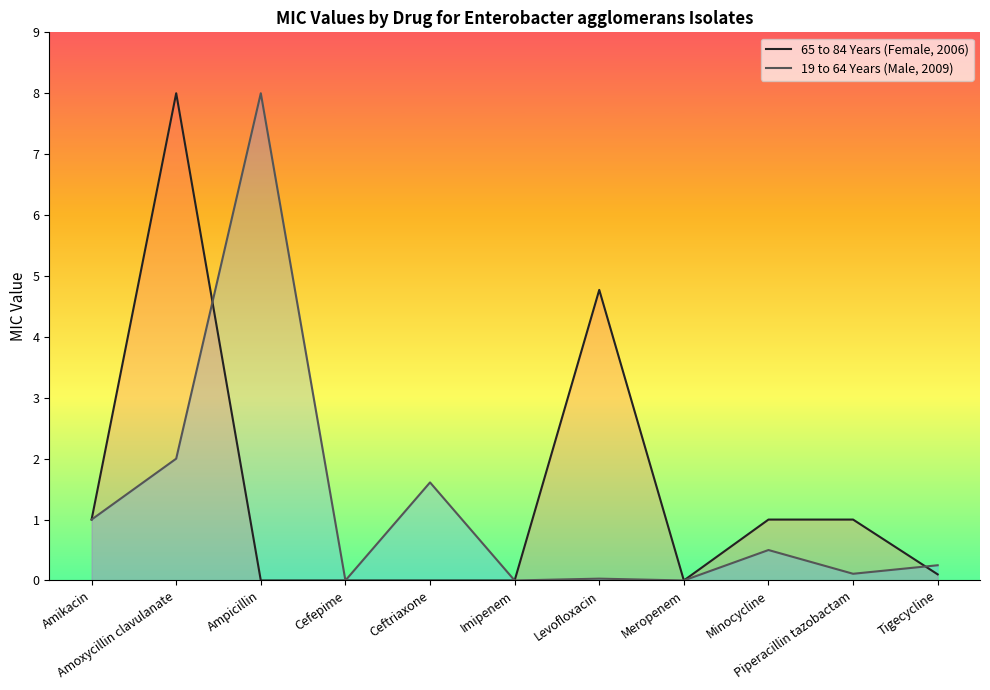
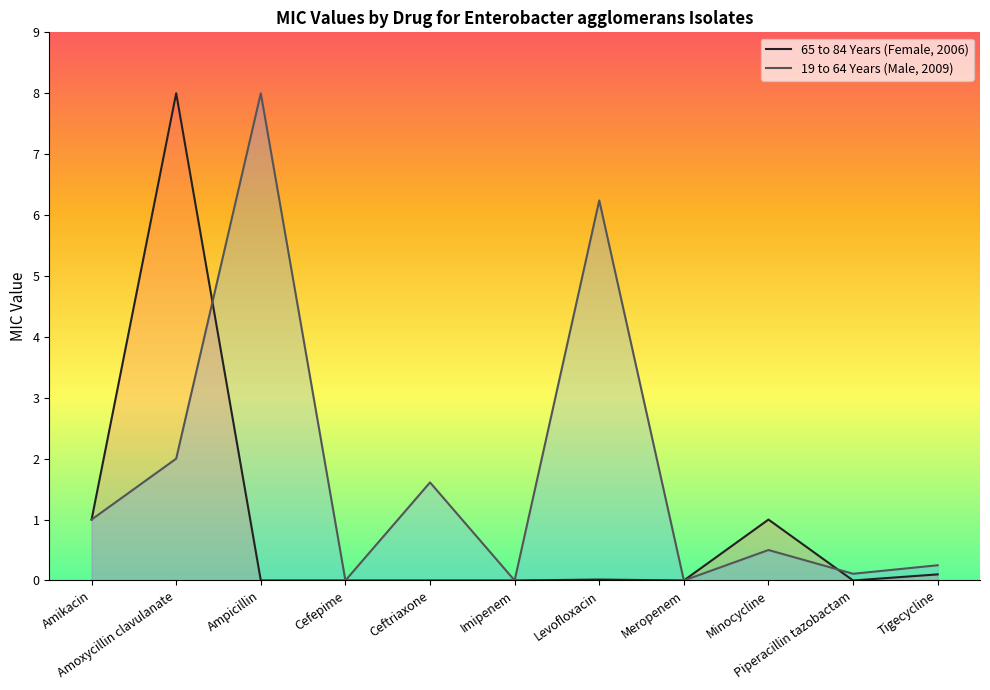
  {
    "65 to 84 Years (Female, 2006)": {
      "Amoxycillin clavulanate": 8.0,
      "Ampicillin": 0.0,
      "Ceftriaxone": 0.0,
-     "Levofloxacin": 4.8,
+     "Levofloxacin": 0.0,
      "Minocycline": 1.0,
-     "Piperacillin tazobactam": 1,
+     "Piperacillin tazobactam": 0,
      "Tigecycline": 0.1
    },
    "19 to 64 Years (Male, 2009)": {
      "Amoxycillin clavulanate": 2.0,
      "Ampicillin": 8.0,
      "Ceftriaxone": 1.6,
-     "Levofloxacin": 0.0,
+     "Levofloxacin": 6.2,
      "Minocycline": 0.5,
      "Piperacillin tazobactam": 0.1,
      "Tigecycline": 0.3
    }
  }
